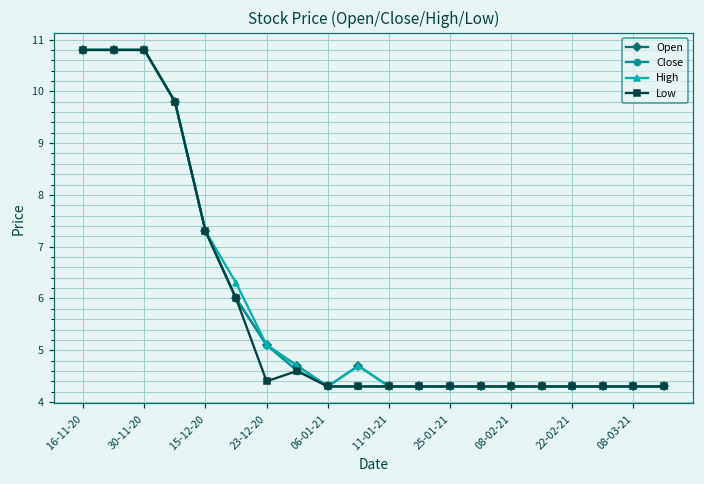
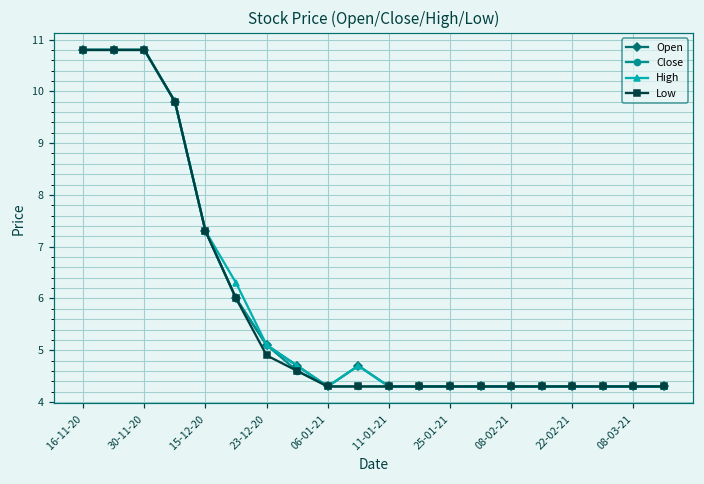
  {
    "Low": {
-     "23-12-20": 4.4
+     "23-12-20": 4.9
    }
  }
